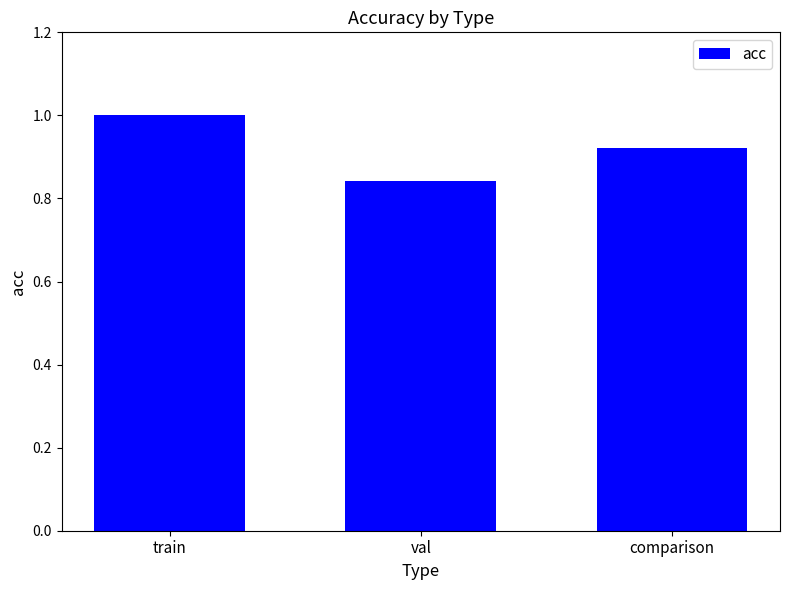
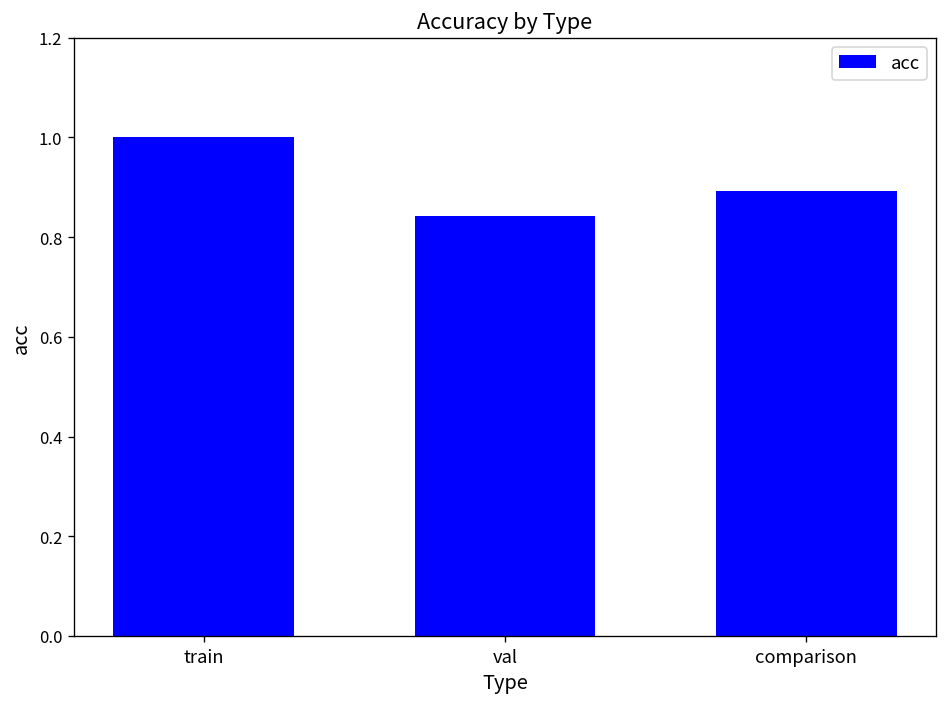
  {
    "train": 1.00,
    "val": 0.84,
-   "comparison": 0.92
+   "comparison": 0.89
  }
